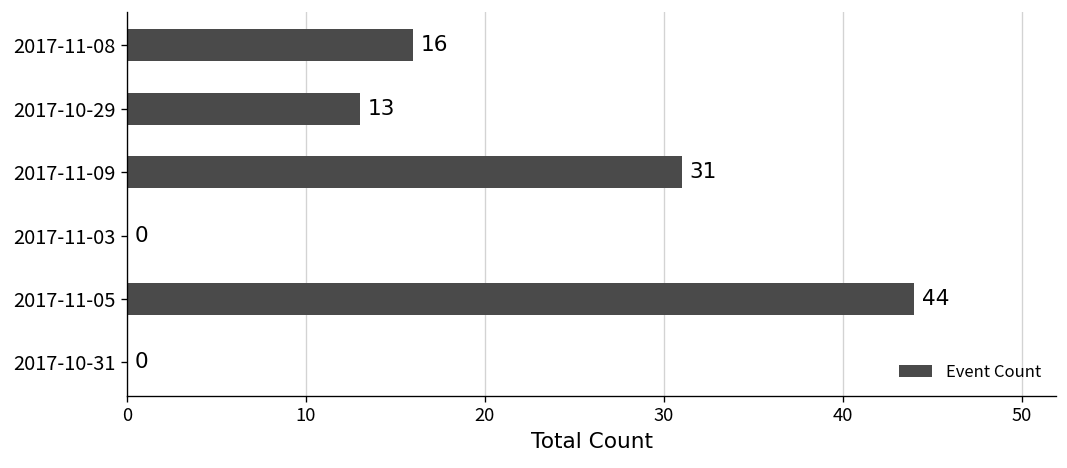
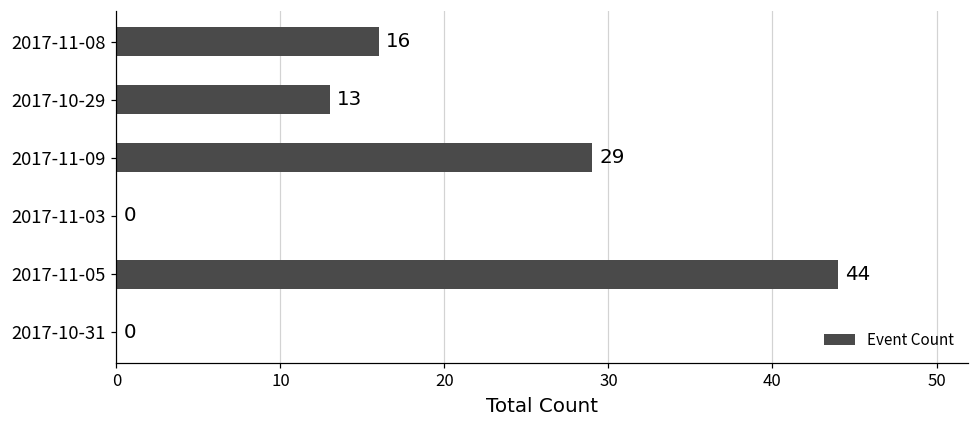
  {
    "2017-11-08": 16,
    "2017-10-29": 13,
-   "2017-11-09": 31,
+   "2017-11-09": 29,
    "2017-11-03": 0,
    "2017-11-05": 44,
    "2017-10-31": 0
  }
